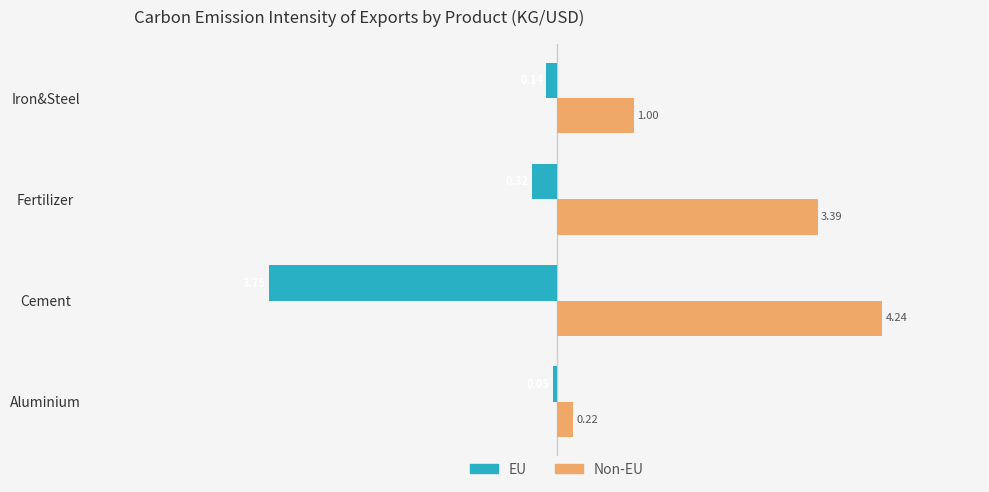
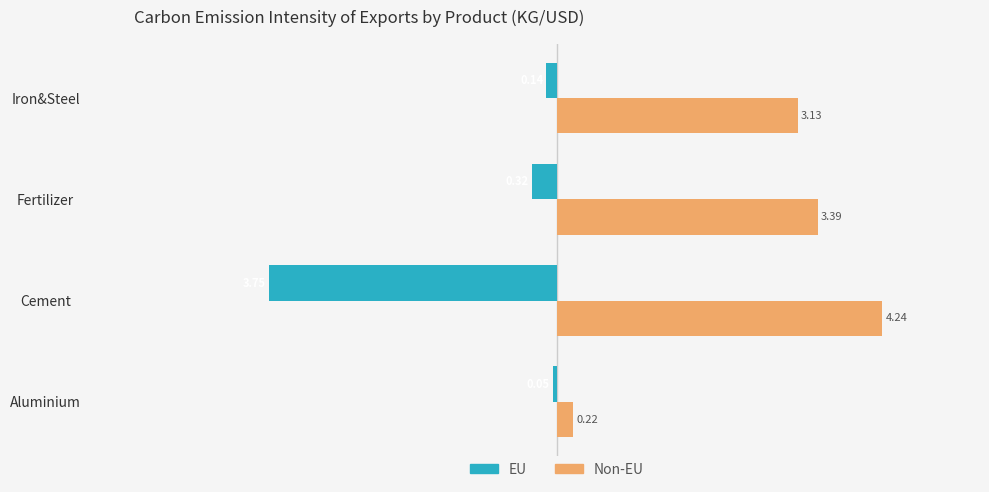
  {
    "Non-EU": {
-     "Iron&Steel": 1.00,
+     "Iron&Steel": 3.13,
      "Fertilizer": 3.39,
      "Cement": 4.24,
      "Aluminium": 0.22
    }
  }
